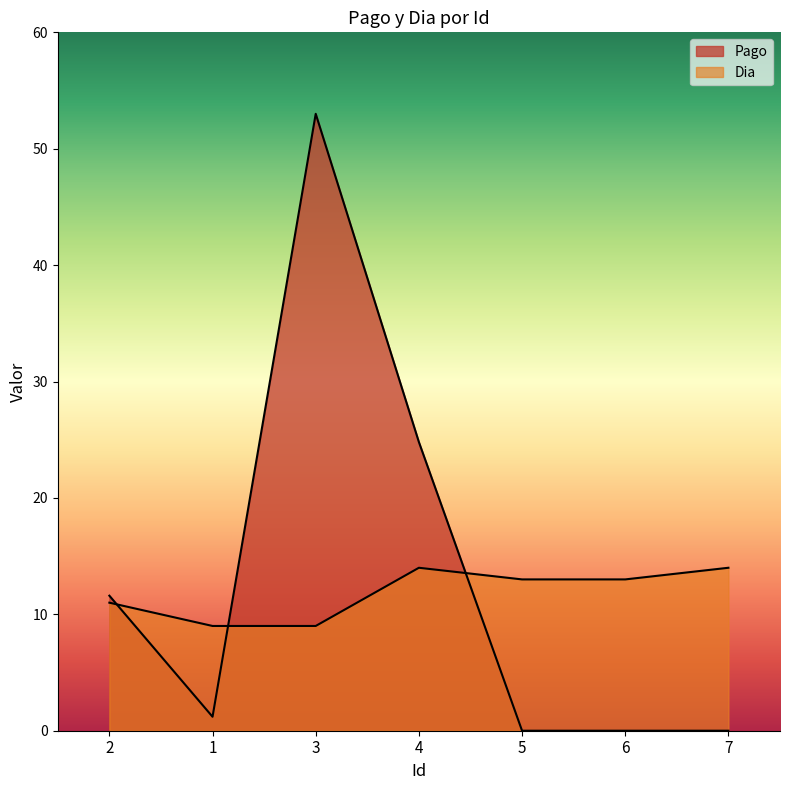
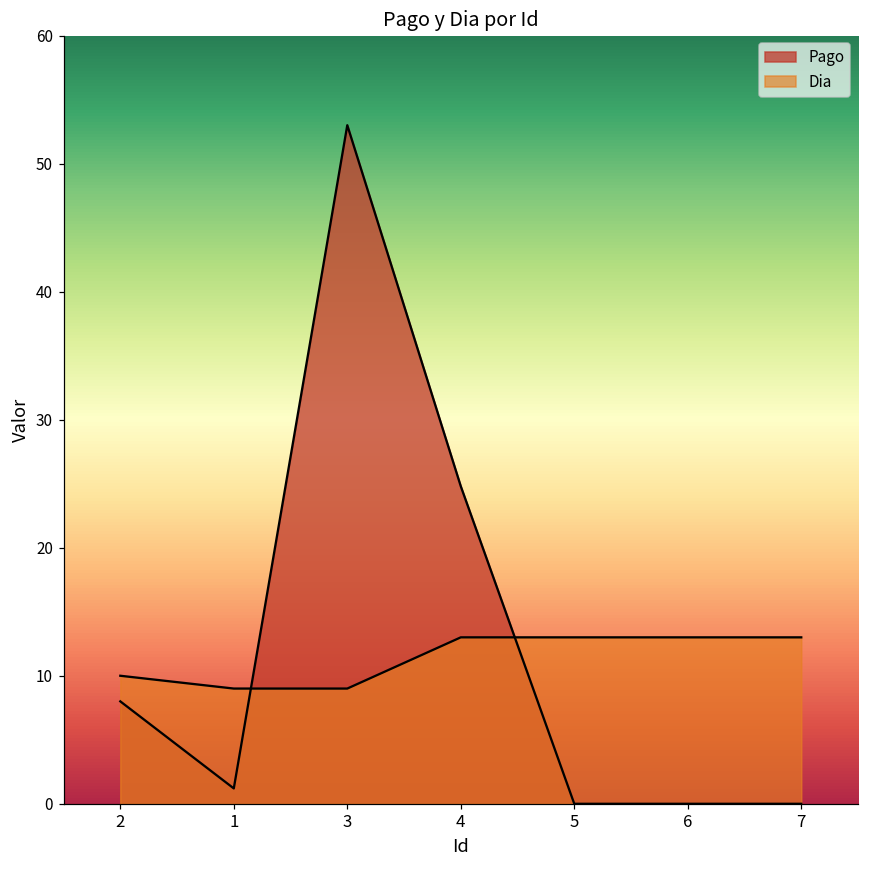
  {
    "Pago": {
-     "2": 11.6,
+     "2": 8.0,
      "1": 1.2,
      "3": 53.0,
      "4": 24.8,
      "5": 0.0,
      "6": 0.0,
      "7": 0.0
    },
    "Dia": {
-     "2": 11,
+     "2": 10,
      "1": 9,
      "3": 9,
-     "4": 14,
+     "4": 13,
      "5": 13,
      "6": 13,
-     "7": 14
+     "7": 13
    }
  }
